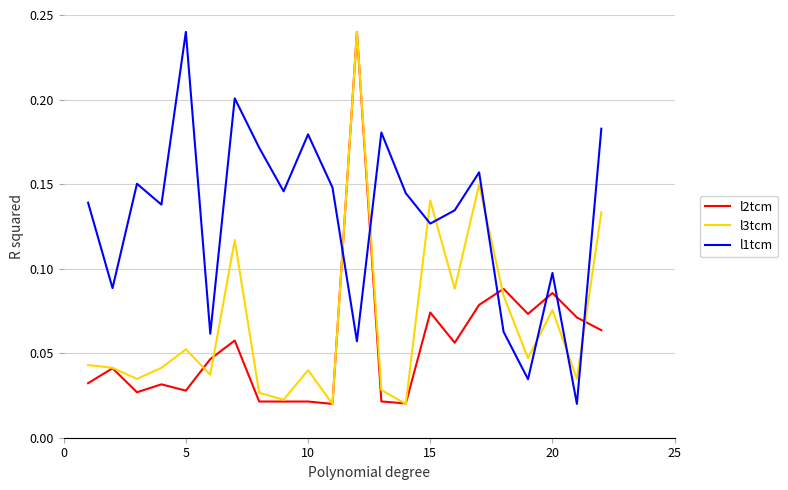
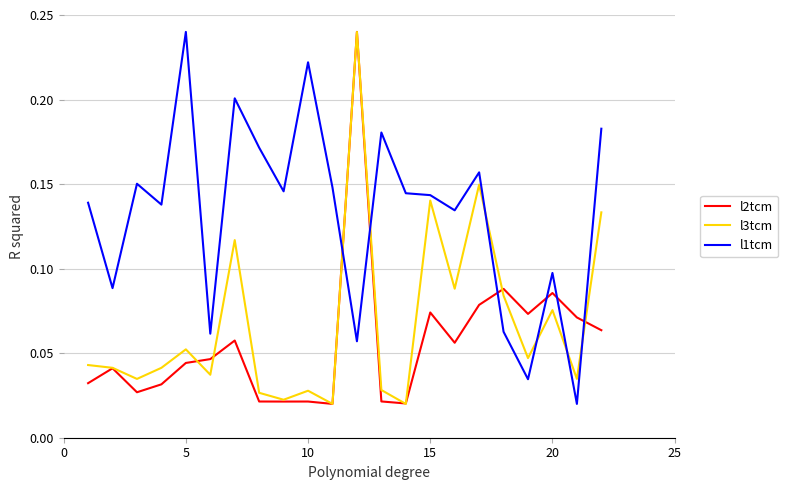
  {
    "l2tcm": {
-     "5": 0.028,
+     "5": 0.044,
      "10": 0.021,
      "15": 0.074,
      "20": 0.086
    },
    "l3tcm": {
      "5": 0.052,
-     "10": 0.040,
+     "10": 0.028,
      "15": 0.140,
      "20": 0.075
    },
    "l1tcm": {
      "5": 0.240,
-     "10": 0.179,
-     "15": 0.127,
+     "10": 0.222,
+     "15": 0.143,
      "20": 0.097
    }
  }
